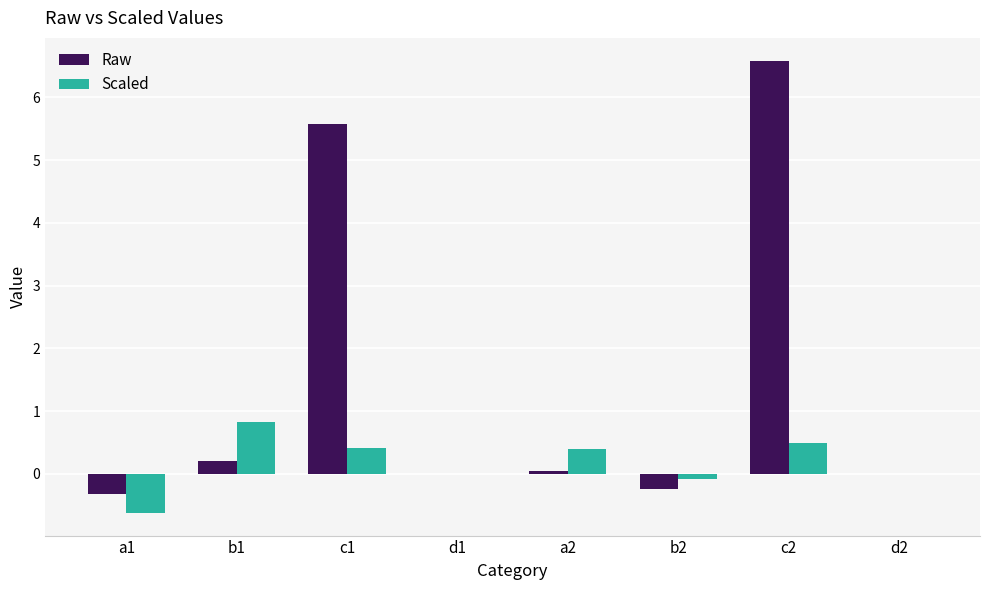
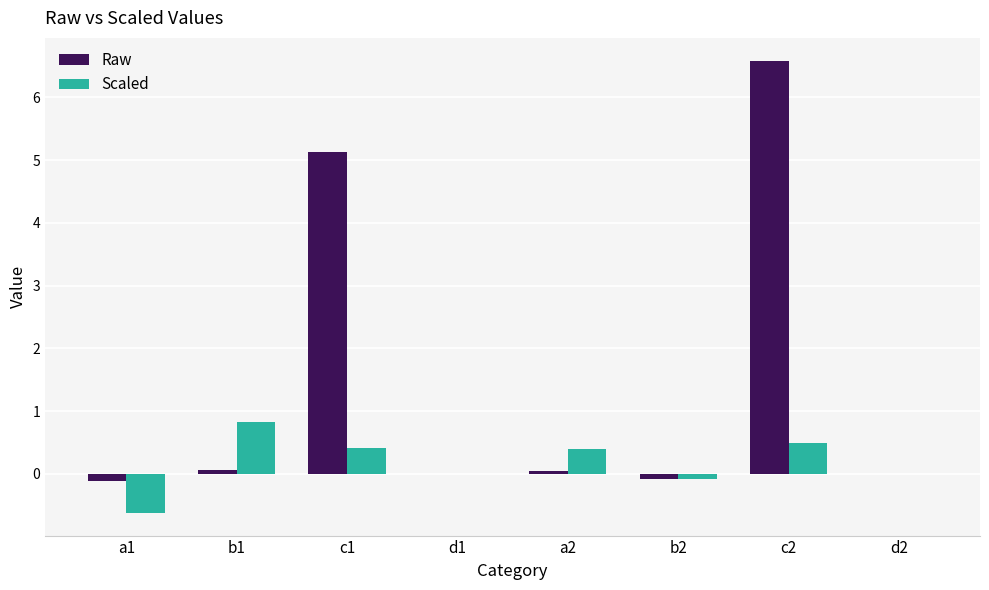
  {
    "Raw": {
-     "a1": -0.3,
-     "b1": 0.2,
-     "c1": 5.6,
+     "a1": -0.1,
+     "b1": 0.1,
+     "c1": 5.1,
      "d1": 0.0,
      "a2": 0.1,
-     "b2": -0.2,
+     "b2": -0.1,
      "c2": 6.6,
      "d2": 0.0
    },
    "Scaled": {
      "a1": -0.6,
      "b1": 0.8,
      "c1": 0.4,
      "d1": 0.0,
      "a2": 0.4,
      "b2": -0.1,
      "c2": 0.5,
      "d2": 0.0
    }
  }
